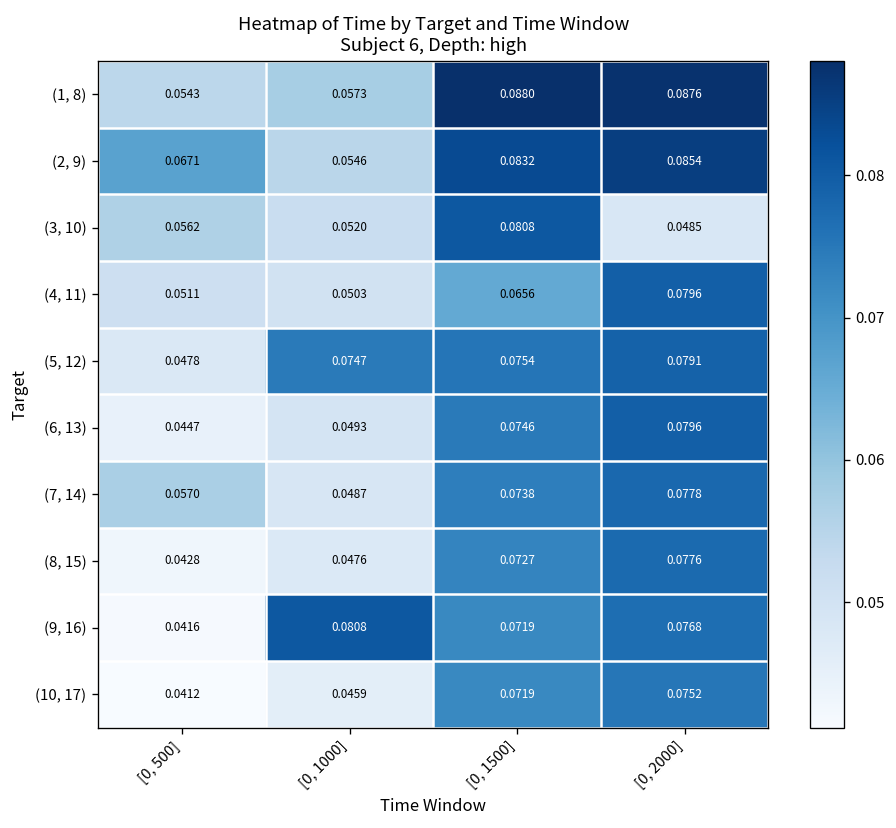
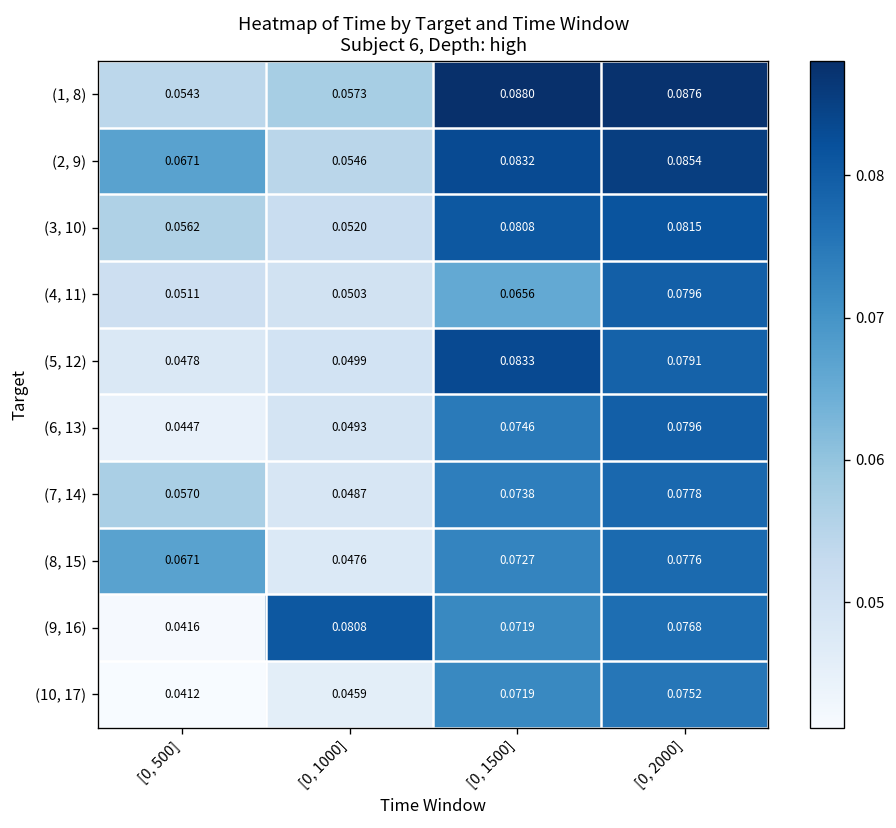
  {
    "(1, 8)": {
      "[0, 500]": 0.0543,
      "[0, 1000]": 0.0573,
      "[0, 1500]": 0.0880,
      "[0, 2000]": 0.0876
    },
    "(2, 9)": {
      "[0, 500]": 0.0671,
      "[0, 1000]": 0.0546,
      "[0, 1500]": 0.0832,
      "[0, 2000]": 0.0854
    },
    "(3, 10)": {
      "[0, 500]": 0.0562,
      "[0, 1000]": 0.0520,
      "[0, 1500]": 0.0808,
-     "[0, 2000]": 0.0485
+     "[0, 2000]": 0.0815
    },
    "(4, 11)": {
      "[0, 500]": 0.0511,
      "[0, 1000]": 0.0503,
      "[0, 1500]": 0.0656,
      "[0, 2000]": 0.0796
    },
    "(5, 12)": {
      "[0, 500]": 0.0478,
-     "[0, 1000]": 0.0747,
-     "[0, 1500]": 0.0754,
+     "[0, 1000]": 0.0499,
+     "[0, 1500]": 0.0833,
      "[0, 2000]": 0.0791
    },
    "(6, 13)": {
      "[0, 500]": 0.0447,
      "[0, 1000]": 0.0493,
      "[0, 1500]": 0.0746,
      "[0, 2000]": 0.0796
    },
    "(7, 14)": {
      "[0, 500]": 0.0570,
      "[0, 1000]": 0.0487,
      "[0, 1500]": 0.0738,
      "[0, 2000]": 0.0778
    },
    "(8, 15)": {
-     "[0, 500]": 0.0428,
+     "[0, 500]": 0.0671,
      "[0, 1000]": 0.0476,
      "[0, 1500]": 0.0727,
      "[0, 2000]": 0.0776
    },
    "(9, 16)": {
      "[0, 500]": 0.0416,
      "[0, 1000]": 0.0808,
      "[0, 1500]": 0.0719,
      "[0, 2000]": 0.0768
    },
    "(10, 17)": {
      "[0, 500]": 0.0412,
      "[0, 1000]": 0.0459,
      "[0, 1500]": 0.0719,
      "[0, 2000]": 0.0752
    }
  }
